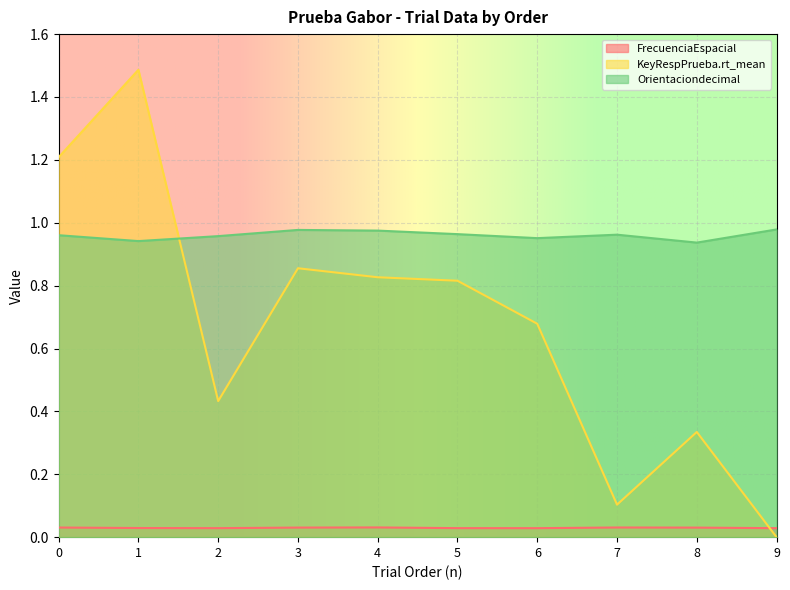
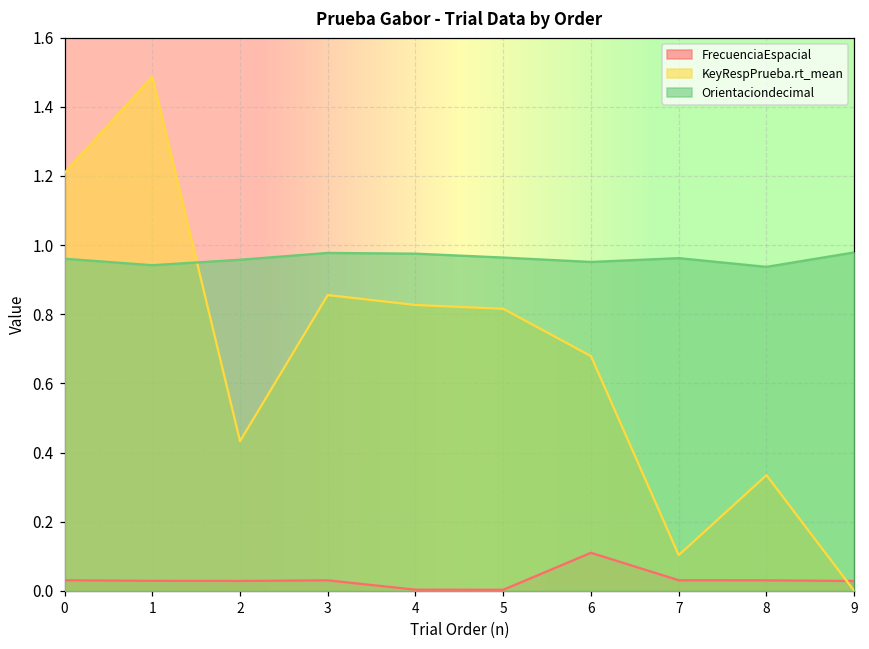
  {
    "FrecuenciaEspacial": {
      "0": 0.03,
      "1": 0.03,
      "2": 0.03,
      "3": 0.03,
-     "4": 0.03,
-     "5": 0.03,
-     "6": 0.03,
+     "4": 0.00,
+     "5": 0.00,
+     "6": 0.11,
      "7": 0.03,
      "8": 0.03,
      "9": 0.03
    },
    "KeyRespPrueba.rt_mean": {
      "0": 1.21,
      "1": 1.49,
      "2": 0.43,
      "3": 0.86,
      "4": 0.83,
      "5": 0.82,
      "6": 0.68,
      "7": 0.10,
      "8": 0.33,
      "9": 0.00
    },
    "Orientaciondecimal": {
      "0": 0.96,
      "1": 0.94,
      "2": 0.96,
      "3": 0.98,
      "4": 0.98,
      "5": 0.96,
      "6": 0.95,
      "7": 0.96,
      "8": 0.94,
      "9": 0.98
    }
  }
